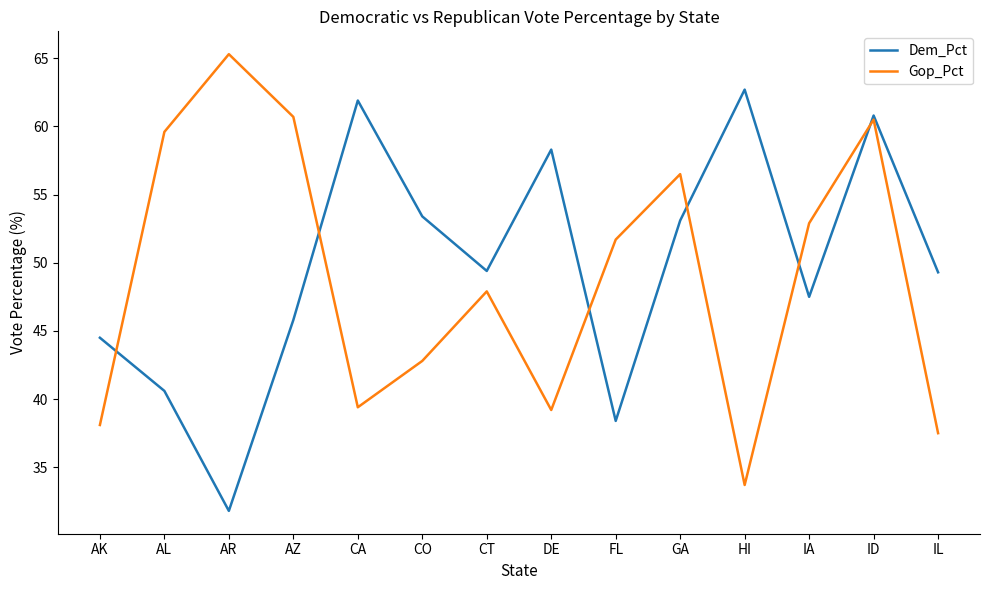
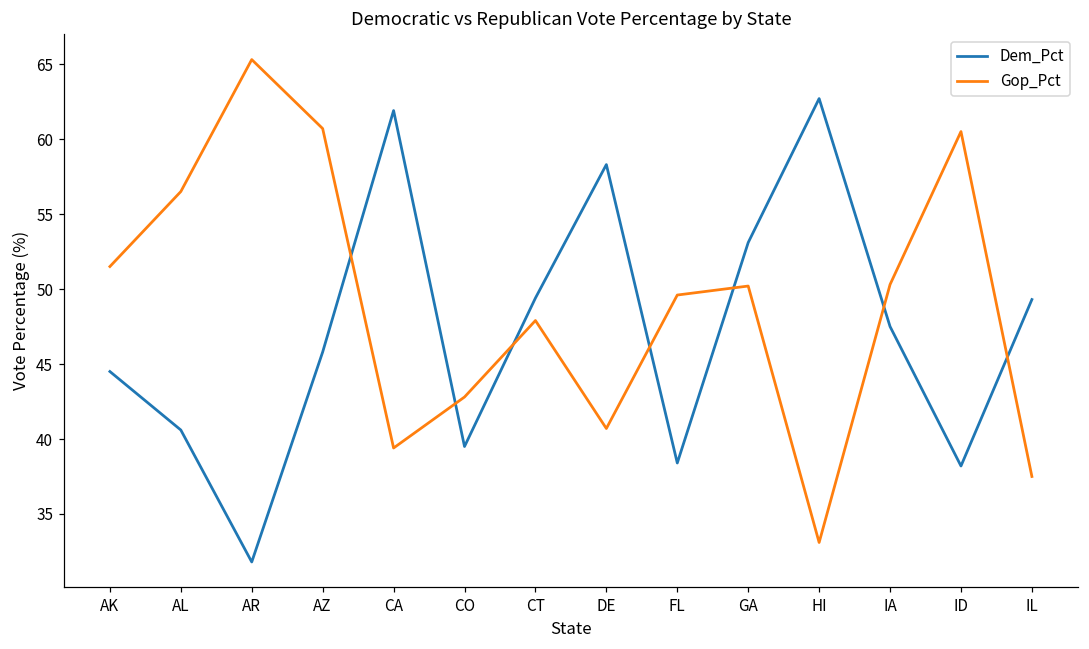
  {
    "Dem_Pct": {
      "AK": 44.5,
      "AL": 40.6,
      "AR": 31.8,
      "AZ": 45.8,
      "CA": 61.9,
-     "CO": 53.4,
+     "CO": 39.5,
      "CT": 49.4,
      "DE": 58.3,
      "FL": 38.4,
      "GA": 53.1,
      "HI": 62.7,
      "IA": 47.5,
-     "ID": 60.8,
+     "ID": 38.2,
      "IL": 49.3
    },
    "Gop_Pct": {
-     "AK": 38.1,
-     "AL": 59.6,
+     "AK": 51.5,
+     "AL": 56.5,
      "AR": 65.3,
      "AZ": 60.7,
      "CA": 39.4,
      "CO": 42.8,
      "CT": 47.9,
-     "DE": 39.2,
-     "FL": 51.7,
-     "GA": 56.5,
-     "HI": 33.7,
-     "IA": 52.9,
+     "DE": 40.7,
+     "FL": 49.6,
+     "GA": 50.2,
+     "HI": 33.1,
+     "IA": 50.3,
      "ID": 60.5,
      "IL": 37.5
    }
  }
